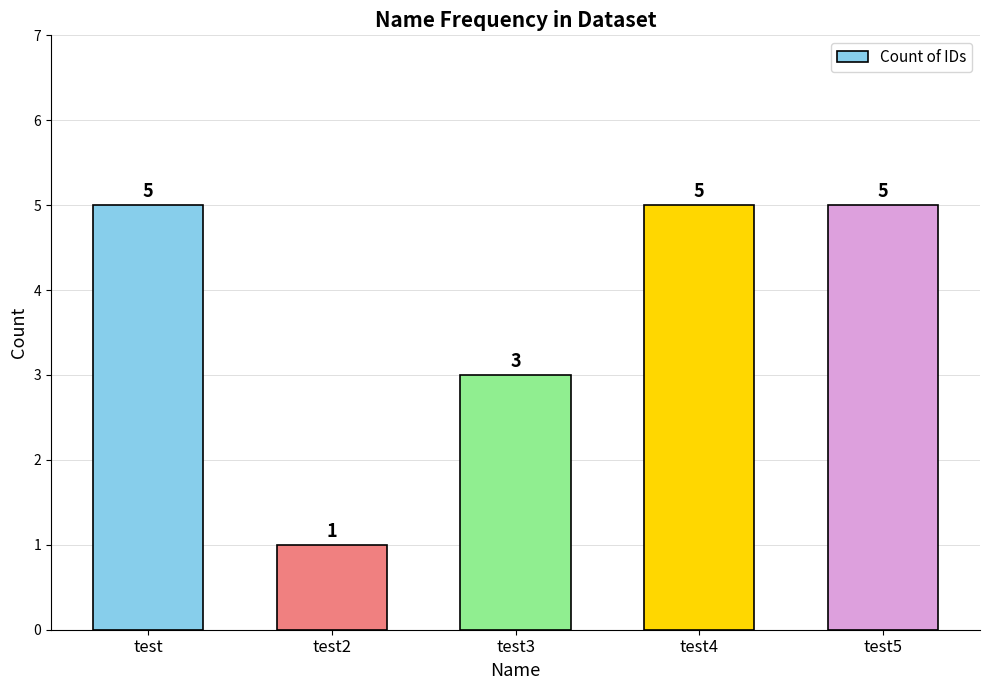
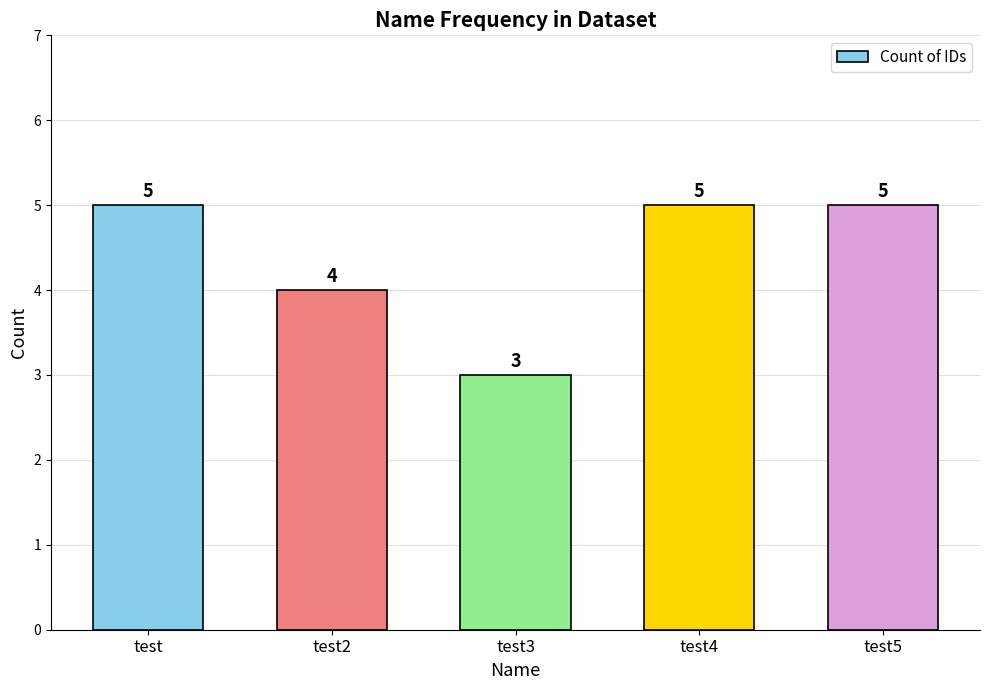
  {
    "test": 5,
-   "test2": 1,
+   "test2": 4,
    "test3": 3,
    "test4": 5,
    "test5": 5
  }
